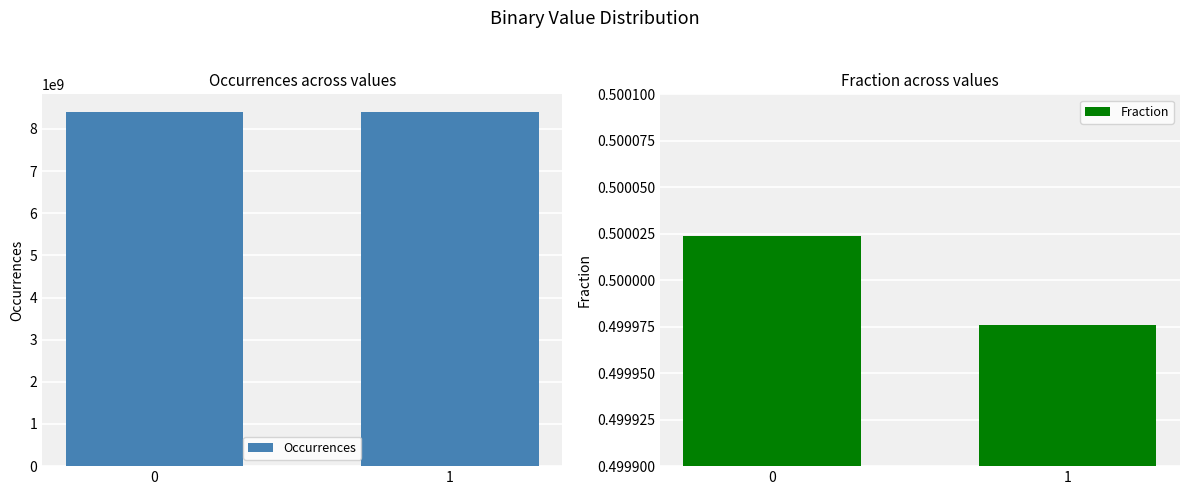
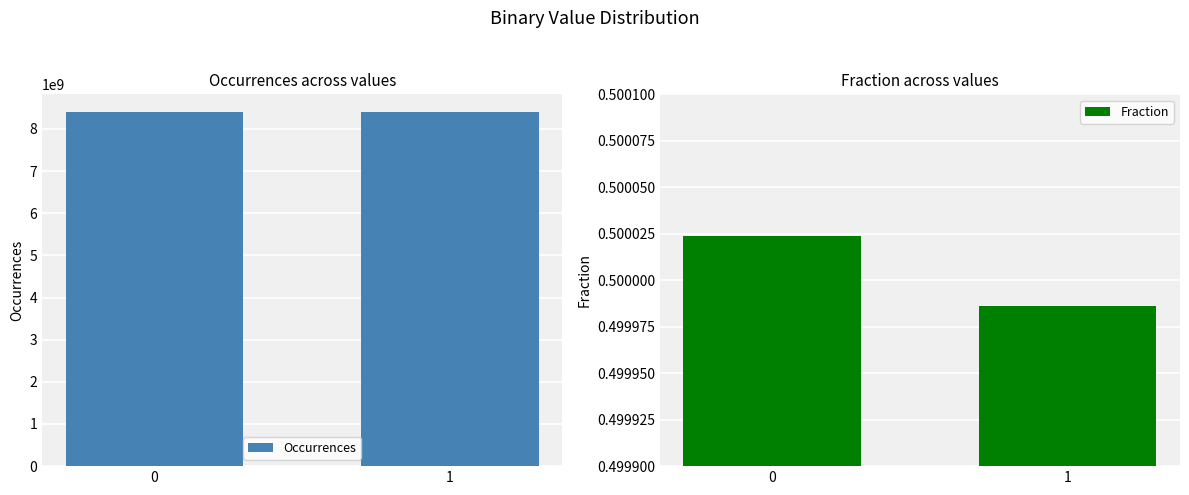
  {
    "Occurrences across values": {
      "0": 8400000000,
      "1": 8400000000
    },
    "Fraction across values": {
      "0": 0.500024,
-     "1": 0.499976
+     "1": 0.499986
    }
  }
